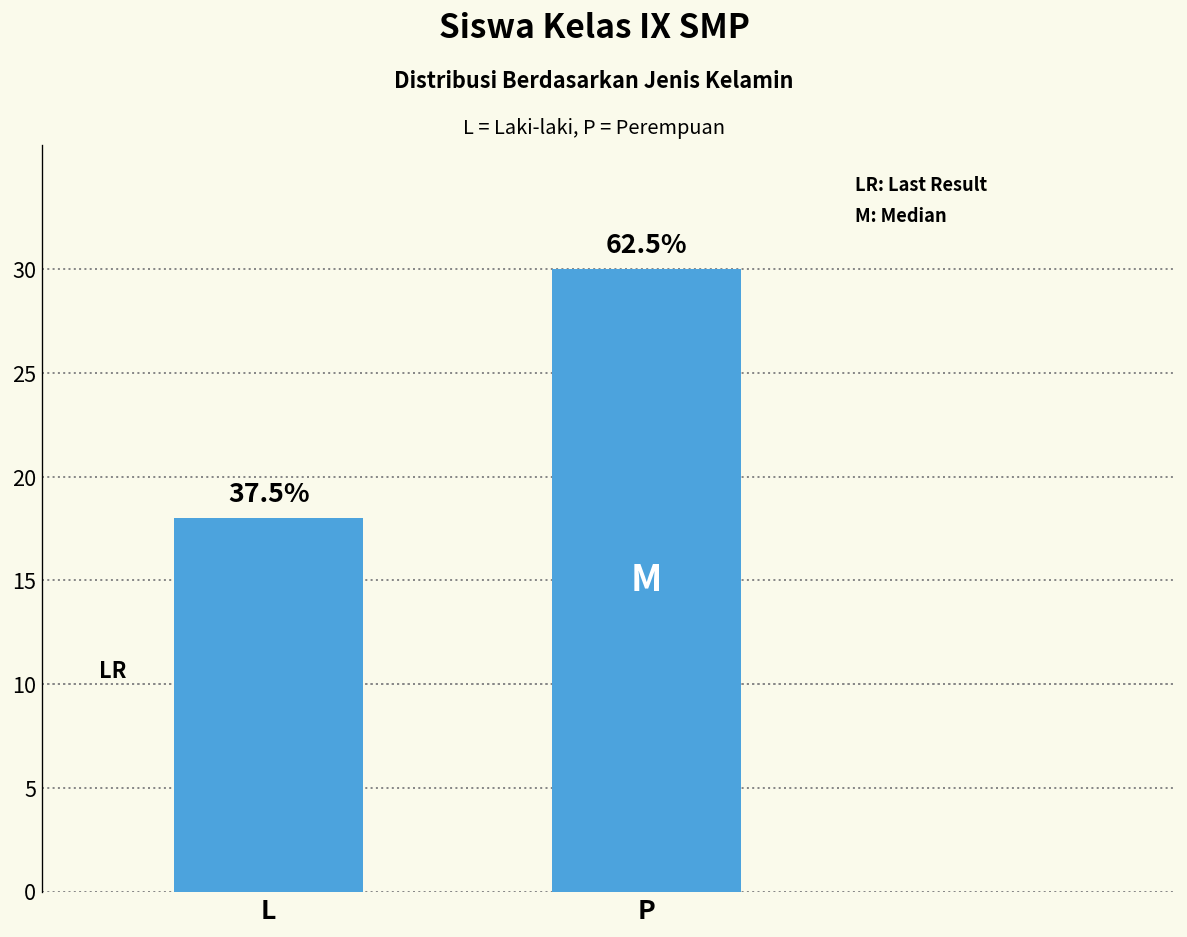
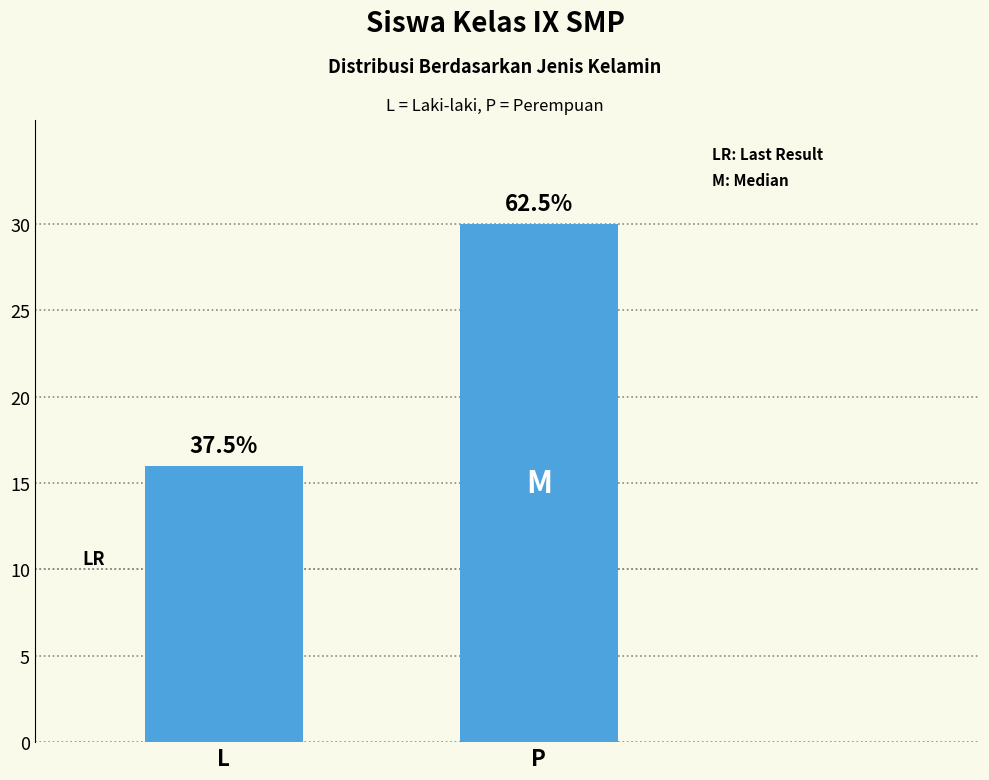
  {
-   "L": 18
+   "L": 16
  }
